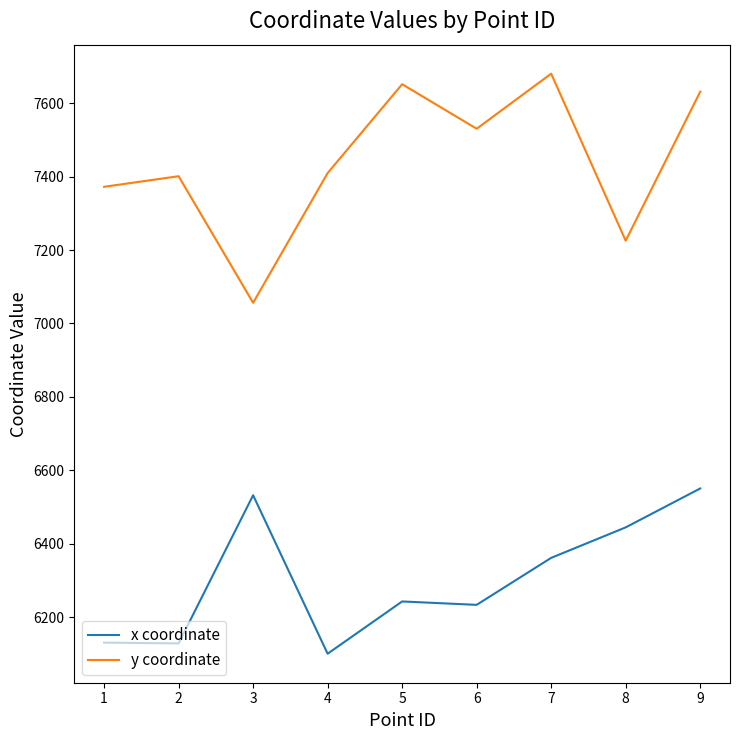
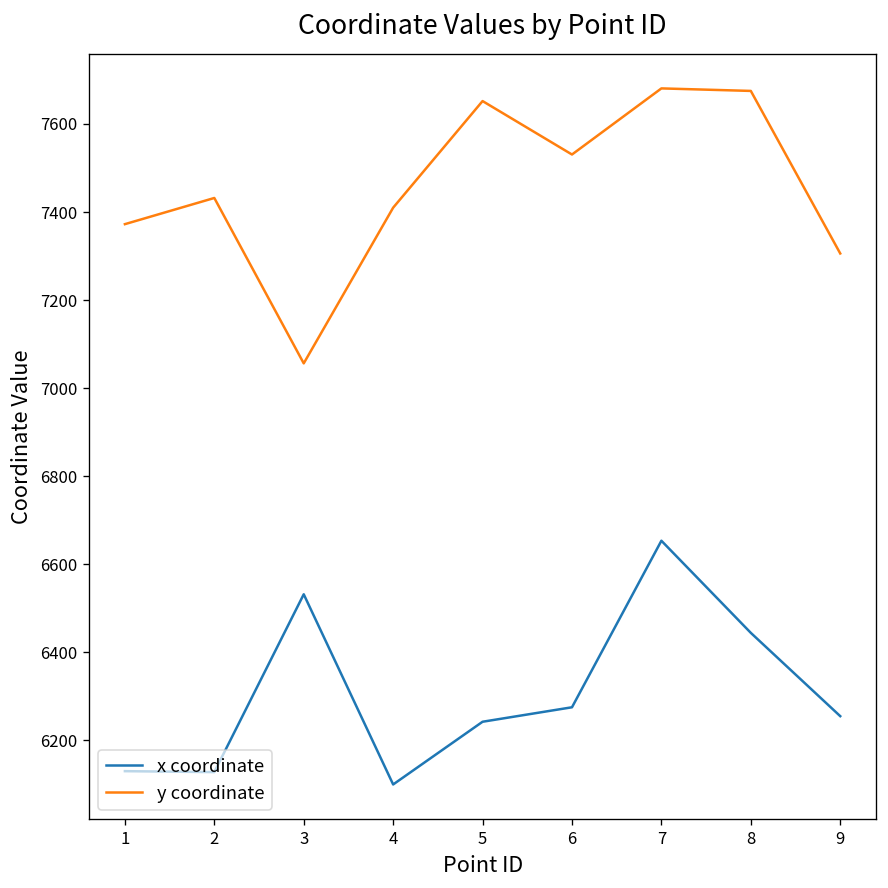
  {
    "x coordinate": {
      "3": 6530,
      "4": 6100,
      "5": 6240,
-     "6": 6230,
-     "7": 6360,
+     "6": 6280,
+     "7": 6650,
      "8": 6440,
-     "9": 6550
+     "9": 6260
    },
    "y coordinate": {
      "1": 7370,
-     "2": 7400,
+     "2": 7430,
      "3": 7060,
      "4": 7410,
      "5": 7650,
      "6": 7530,
      "7": 7680,
-     "8": 7230,
-     "9": 7630
+     "8": 7670,
+     "9": 7310
    }
  }
